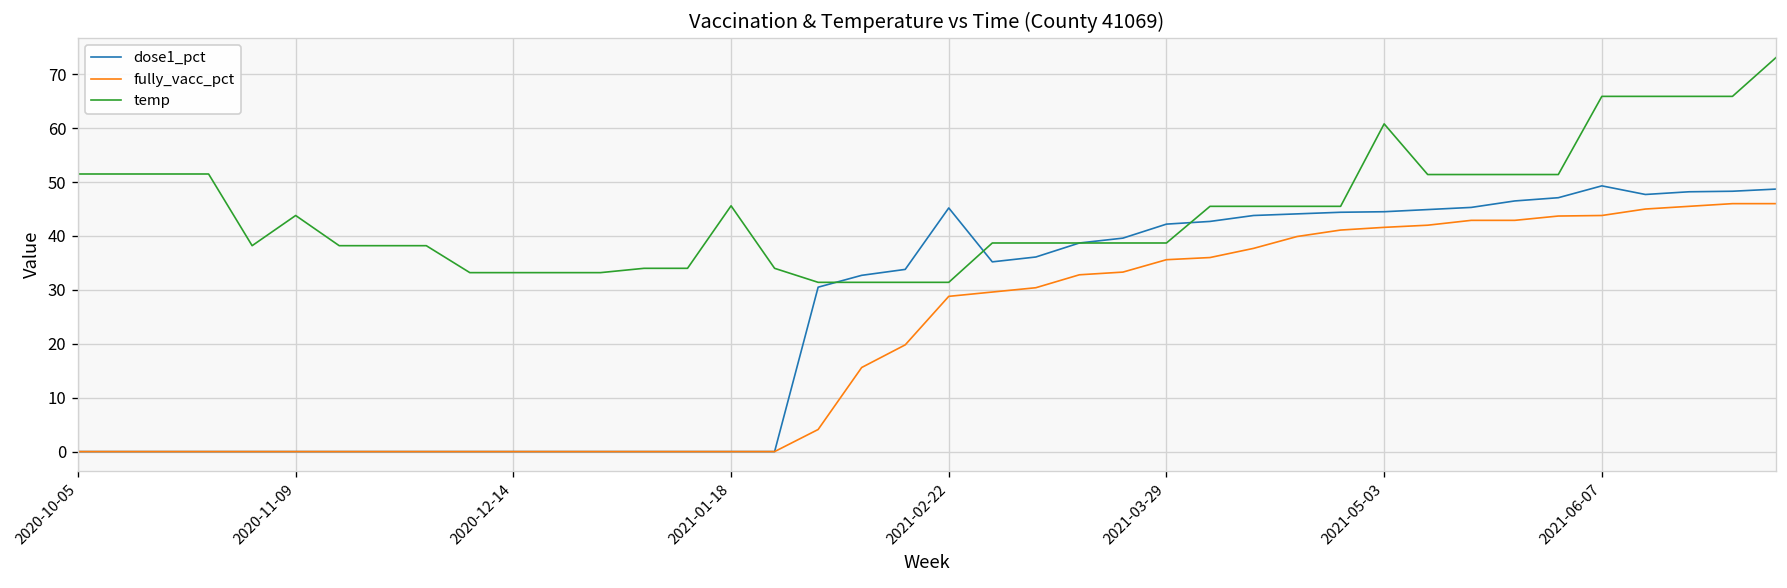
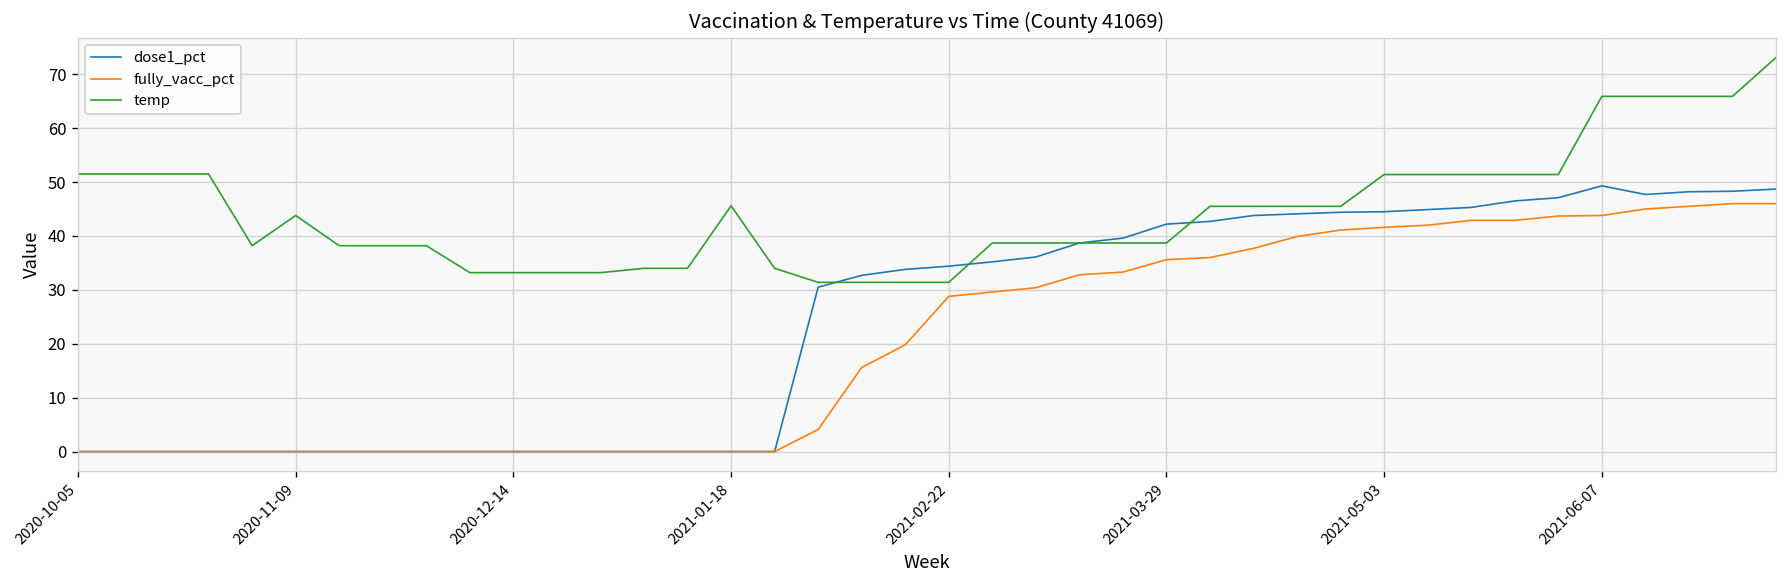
  {
    "dose1_pct": {
-     "2021-02-22": 45,
+     "2021-02-22": 34,
      "2021-03-29": 42,
      "2021-05-03": 45,
      "2021-06-07": 49
    },
    "fully_vacc_pct": {
      "2021-02-22": 29,
      "2021-03-29": 36,
      "2021-05-03": 42,
      "2021-06-07": 44
    },
    "temp": {
      "2020-10-05": 52,
      "2020-11-09": 44,
      "2020-12-14": 33,
      "2021-01-18": 46,
      "2021-02-22": 31,
      "2021-03-29": 39,
-     "2021-05-03": 61,
+     "2021-05-03": 51,
      "2021-06-07": 66
    }
  }
